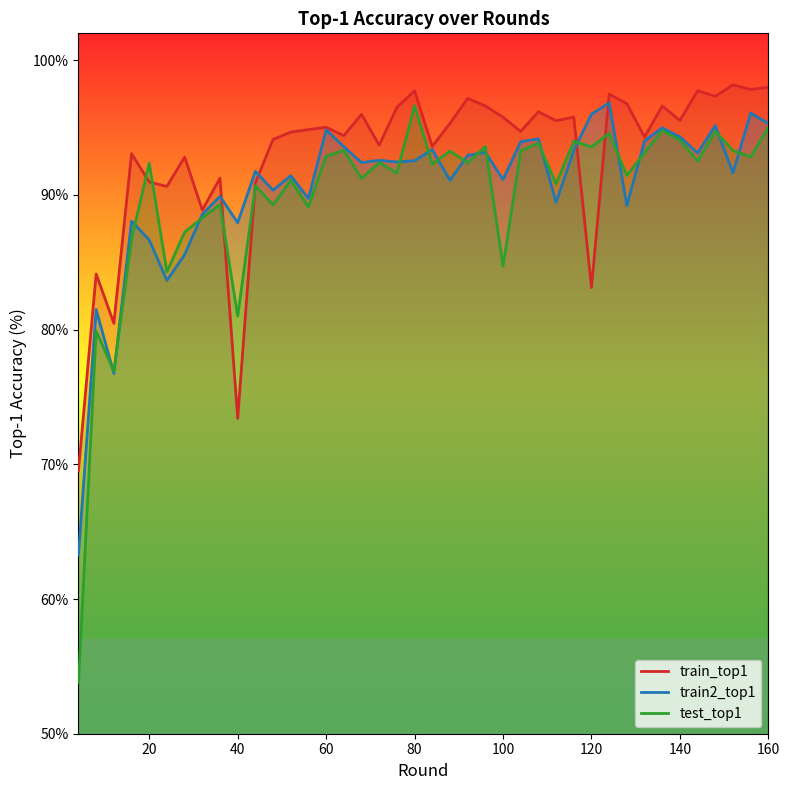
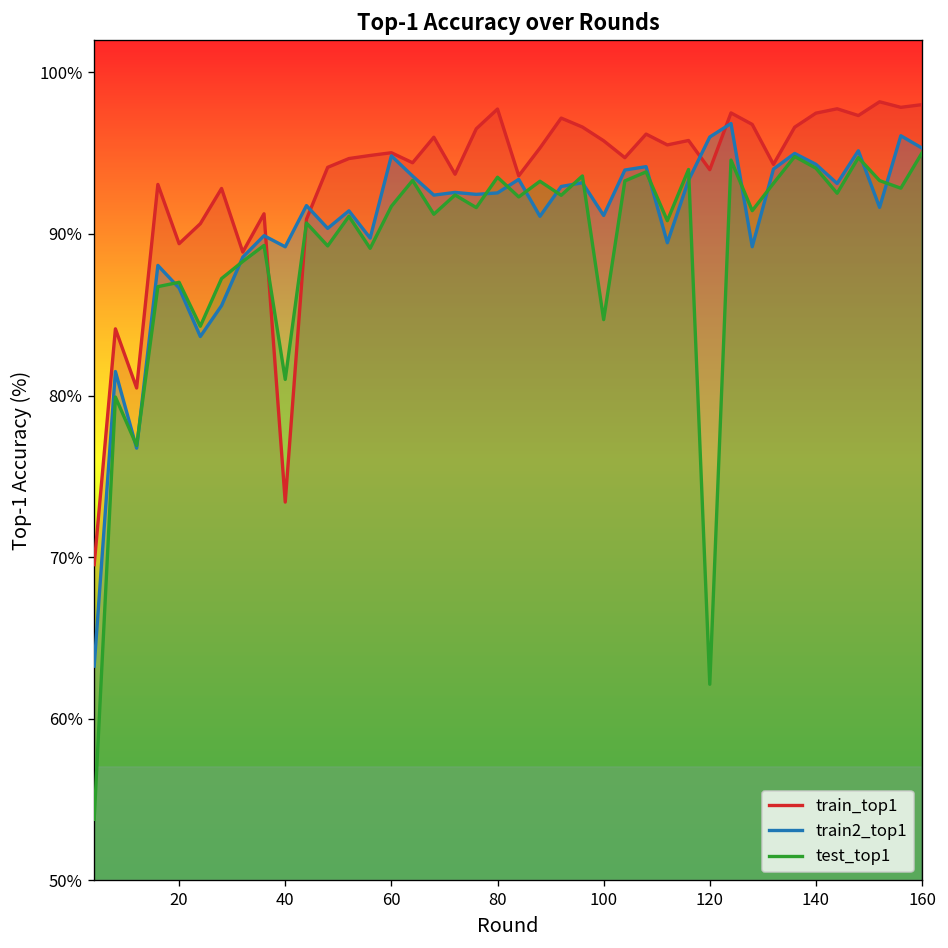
  {
    "train_top1": {
-     "20": "91.0%",
+     "20": "89.4%",
      "40": "73.4%",
      "60": "95.0%",
      "80": "97.7%",
      "100": "95.8%",
-     "120": "83.1%",
-     "140": "95.5%",
+     "120": "94.0%",
+     "140": "97.5%",
      "160": "98.0%"
    },
    "train2_top1": {
      "20": "86.7%",
-     "40": "87.9%",
+     "40": "89.2%",
      "60": "94.8%",
      "80": "92.5%",
      "100": "91.1%",
      "120": "96.0%",
      "140": "94.3%",
      "160": "95.3%"
    },
    "test_top1": {
-     "20": "92.4%",
+     "20": "87.0%",
      "40": "81.0%",
-     "60": "92.9%",
-     "80": "96.6%",
+     "60": "91.7%",
+     "80": "93.5%",
      "100": "84.7%",
-     "120": "93.6%",
+     "120": "62.1%",
      "140": "94.1%",
      "160": "95.0%"
    }
  }
